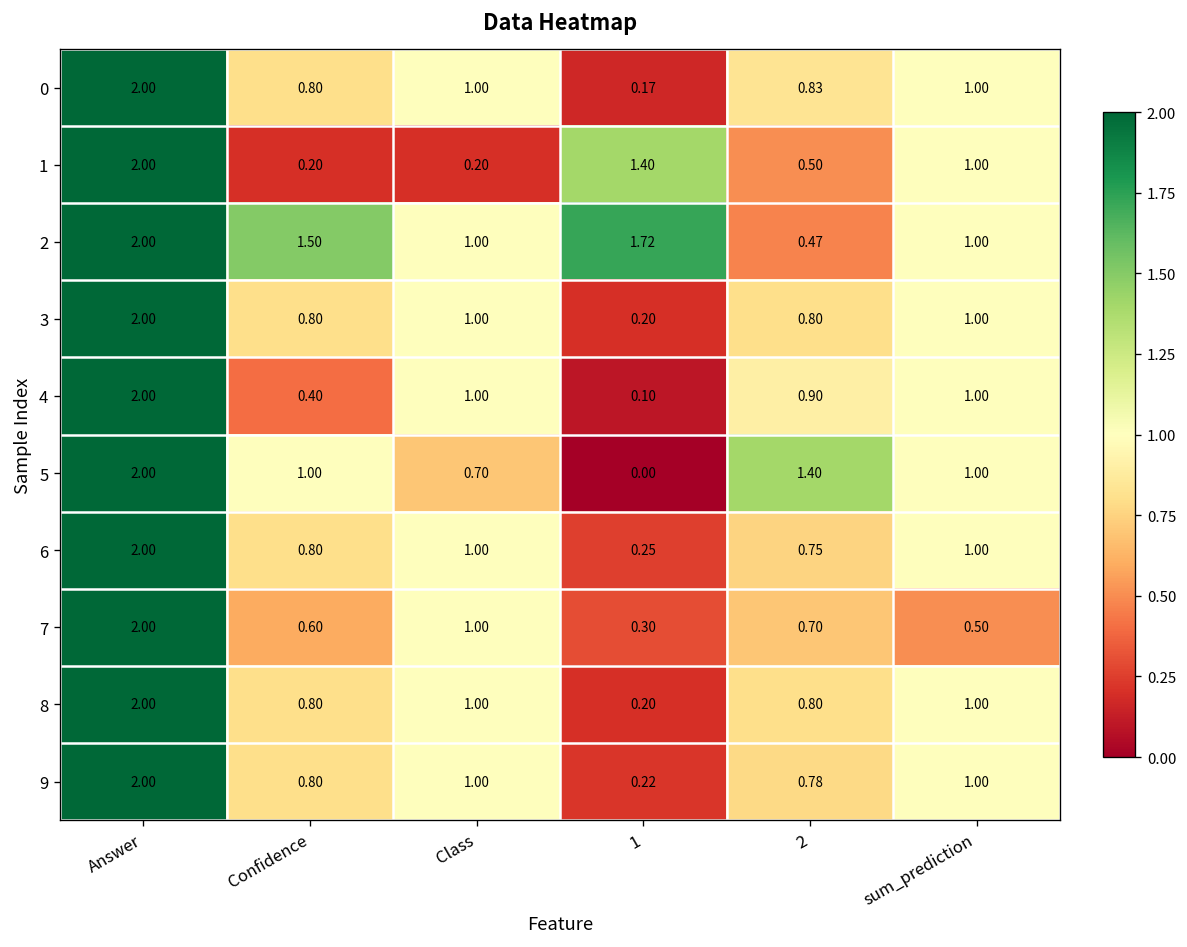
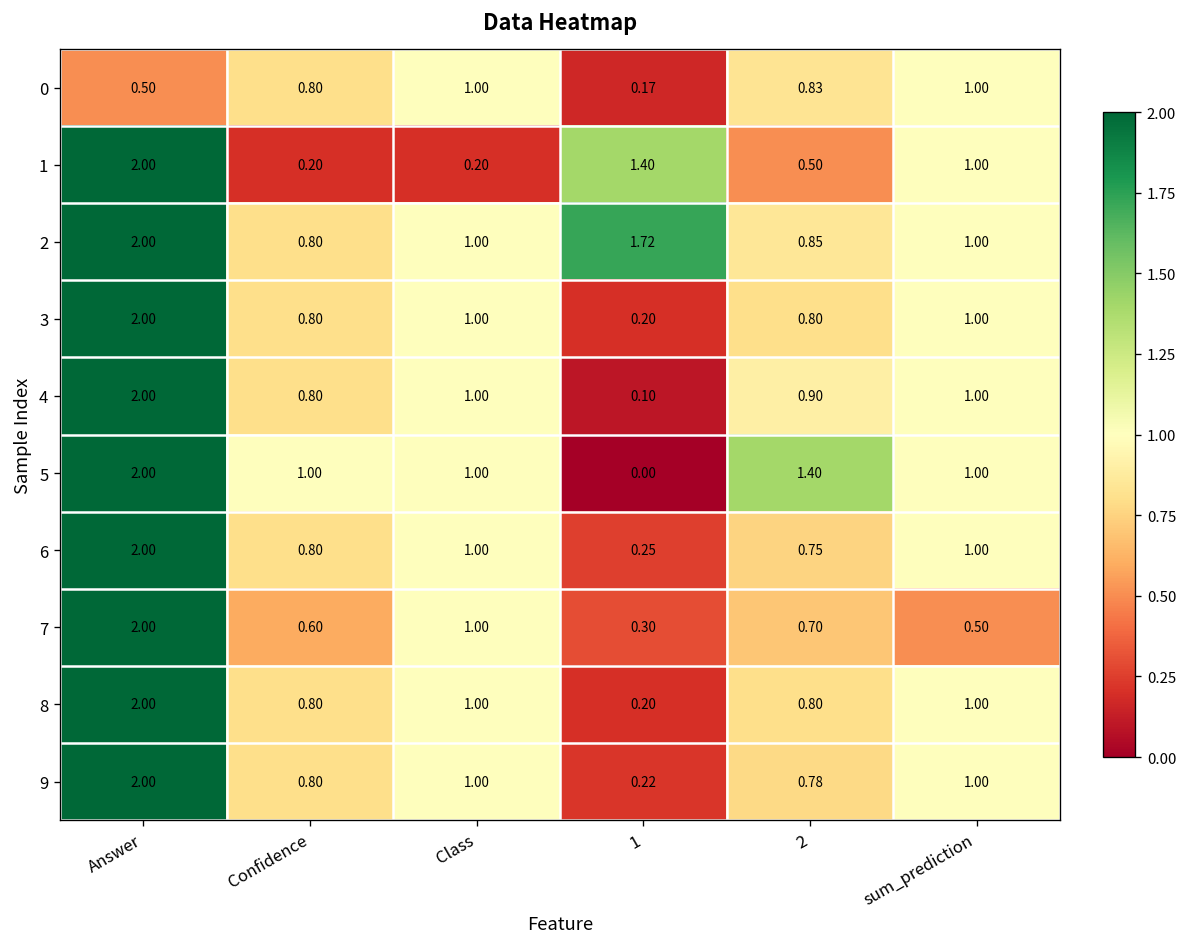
  {
    "0": {
-     "Answer": 2.00,
+     "Answer": 0.50,
      "Confidence": 0.80,
      "Class": 1.00,
      "1": 0.17,
      "2": 0.83,
      "sum_prediction": 1.00
    },
    "1": {
      "Answer": 2.00,
      "Confidence": 0.20,
      "Class": 0.20,
      "1": 1.40,
      "2": 0.50,
      "sum_prediction": 1.00
    },
    "2": {
      "Answer": 2.00,
-     "Confidence": 1.50,
+     "Confidence": 0.80,
      "Class": 1.00,
      "1": 1.72,
-     "2": 0.47,
+     "2": 0.85,
      "sum_prediction": 1.00
    },
    "3": {
      "Answer": 2.00,
      "Confidence": 0.80,
      "Class": 1.00,
      "1": 0.20,
      "2": 0.80,
      "sum_prediction": 1.00
    },
    "4": {
      "Answer": 2.00,
-     "Confidence": 0.40,
+     "Confidence": 0.80,
      "Class": 1.00,
      "1": 0.10,
      "2": 0.90,
      "sum_prediction": 1.00
    },
    "5": {
      "Answer": 2.00,
      "Confidence": 1.00,
-     "Class": 0.70,
+     "Class": 1.00,
      "1": 0.00,
      "2": 1.40,
      "sum_prediction": 1.00
    },
    "6": {
      "Answer": 2.00,
      "Confidence": 0.80,
      "Class": 1.00,
      "1": 0.25,
      "2": 0.75,
      "sum_prediction": 1.00
    },
    "7": {
      "Answer": 2.00,
      "Confidence": 0.60,
      "Class": 1.00,
      "1": 0.30,
      "2": 0.70,
      "sum_prediction": 0.50
    },
    "8": {
      "Answer": 2.00,
      "Confidence": 0.80,
      "Class": 1.00,
      "1": 0.20,
      "2": 0.80,
      "sum_prediction": 1.00
    },
    "9": {
      "Answer": 2.00,
      "Confidence": 0.80,
      "Class": 1.00,
      "1": 0.22,
      "2": 0.78,
      "sum_prediction": 1.00
    }
  }
